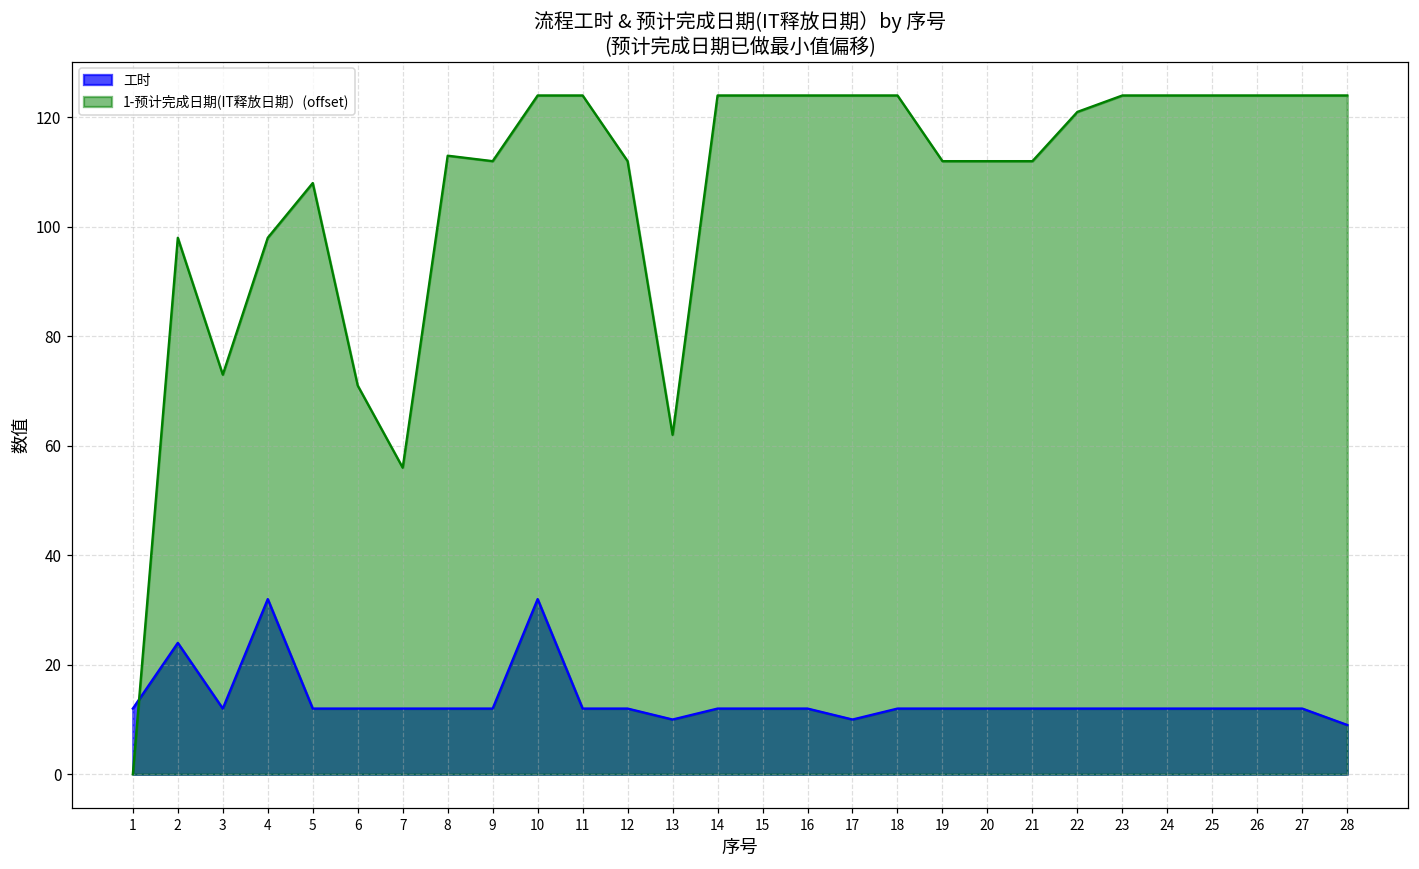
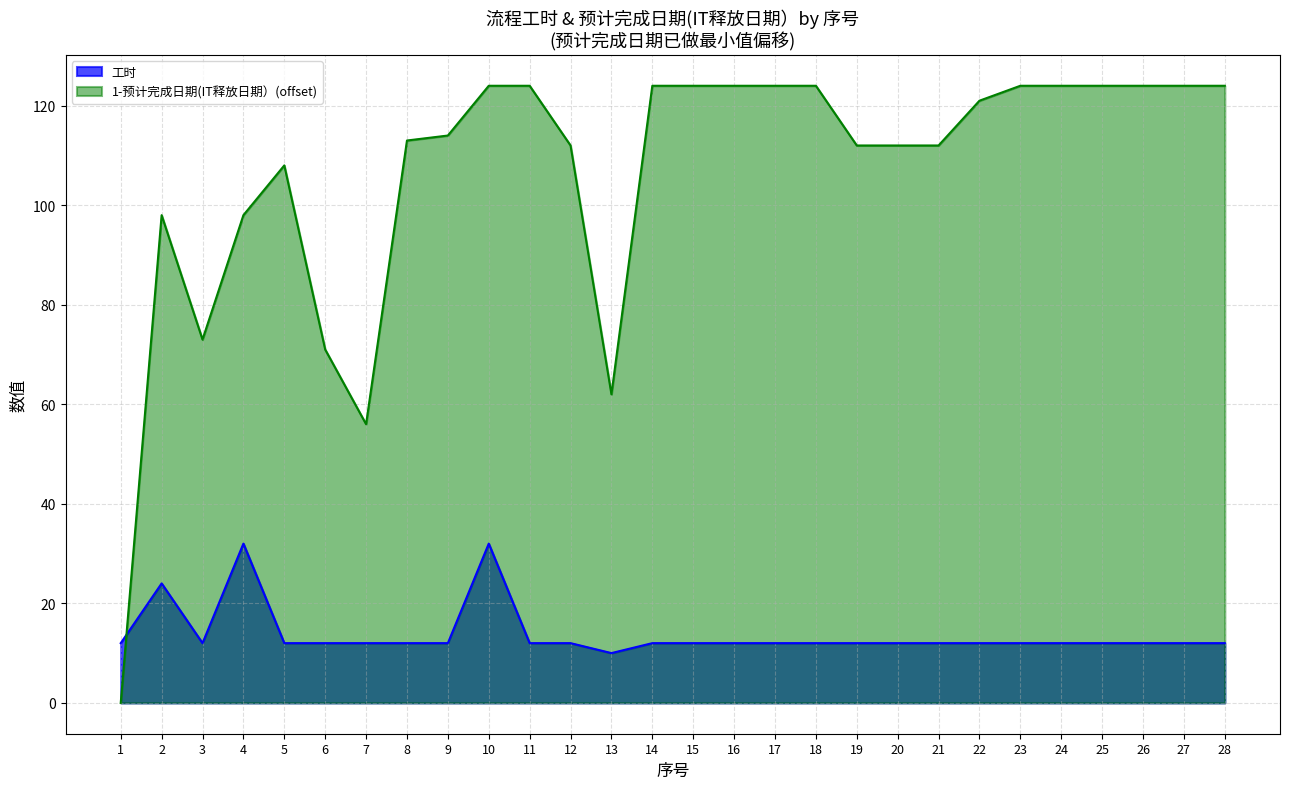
  {
    "工时": {
      "1": 12,
      "2": 24,
      "3": 12,
      "4": 32,
      "5": 12,
      "6": 12,
      "7": 12,
      "8": 12,
      "9": 12,
      "10": 32,
      "11": 12,
      "12": 12,
      "13": 10,
      "14": 12,
      "15": 12,
      "16": 12,
-     "17": 10,
+     "17": 12,
      "18": 12,
      "19": 12,
      "20": 12,
      "21": 12,
      "22": 12,
      "23": 12,
      "24": 12,
      "25": 12,
      "26": 12,
      "27": 12,
-     "28": 9
+     "28": 12
    },
    "1-预计完成日期(IT释放日期）(offset)": {
      "1": 0,
      "2": 98,
      "3": 73,
      "4": 98,
      "5": 108,
      "6": 71,
      "7": 56,
      "8": 113,
-     "9": 112,
+     "9": 114,
      "10": 124,
      "11": 124,
      "12": 112,
      "13": 62,
      "14": 124,
      "15": 124,
      "16": 124,
      "17": 124,
      "18": 124,
      "19": 112,
      "20": 112,
      "21": 112,
      "22": 121,
      "23": 124,
      "24": 124,
      "25": 124,
      "26": 124,
      "27": 124,
      "28": 124
    }
  }
